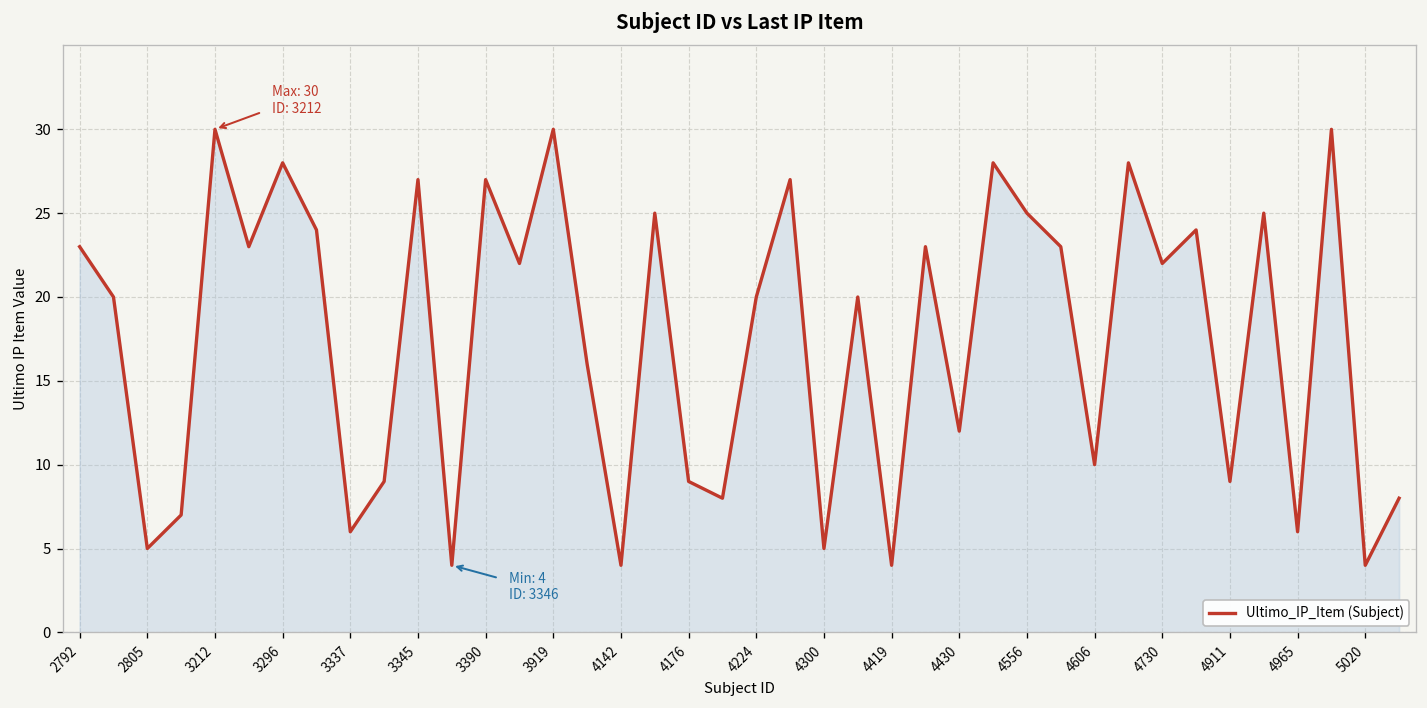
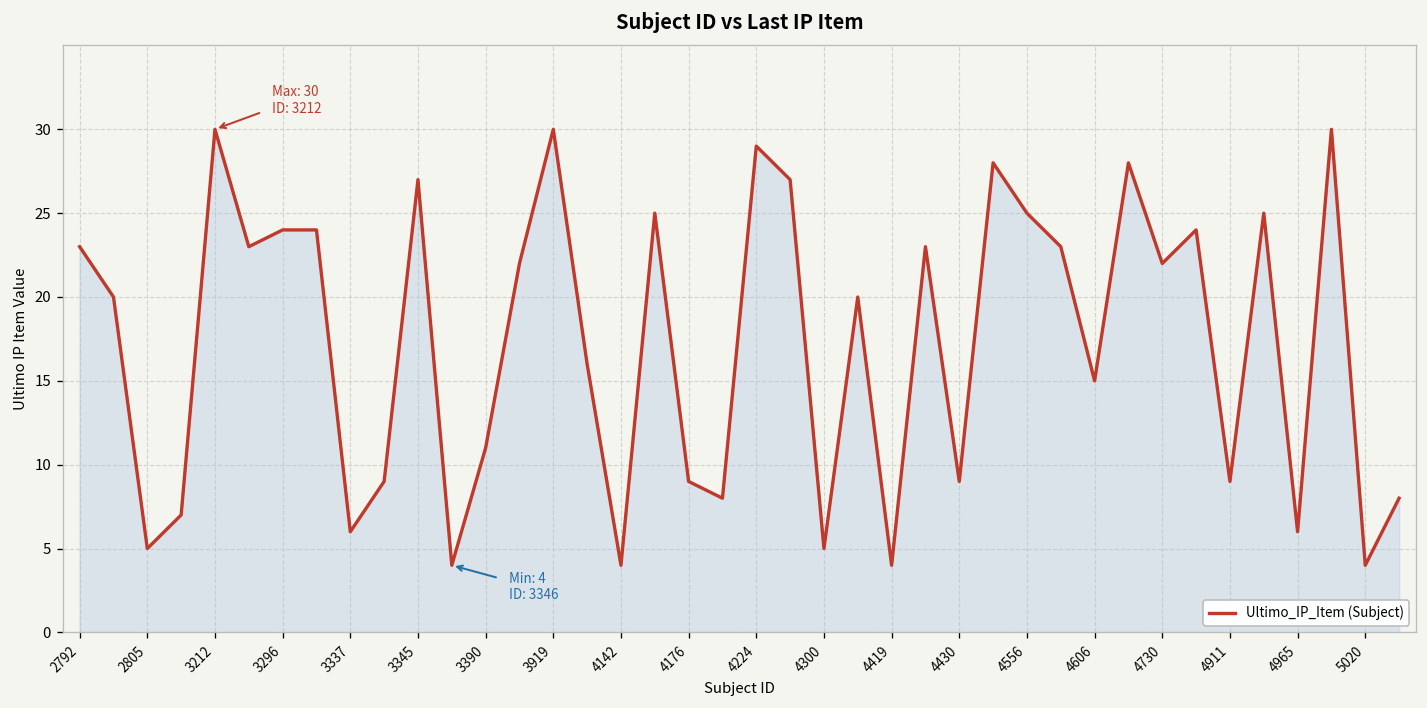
  {
    "2792": 23,
    "2805": 5,
-   "3296": 28,
+   "3296": 24,
    "3337": 6,
    "3345": 27,
-   "3390": 27,
+   "3390": 11,
    "3919": 30,
    "4142": 4,
    "4176": 9,
-   "4224": 20,
+   "4224": 29,
    "4300": 5,
    "4419": 4,
-   "4430": 12,
+   "4430": 9,
    "4556": 25,
-   "4606": 10,
+   "4606": 15,
    "4730": 22,
    "4911": 9,
    "4965": 6,
    "5020": 4
  }
